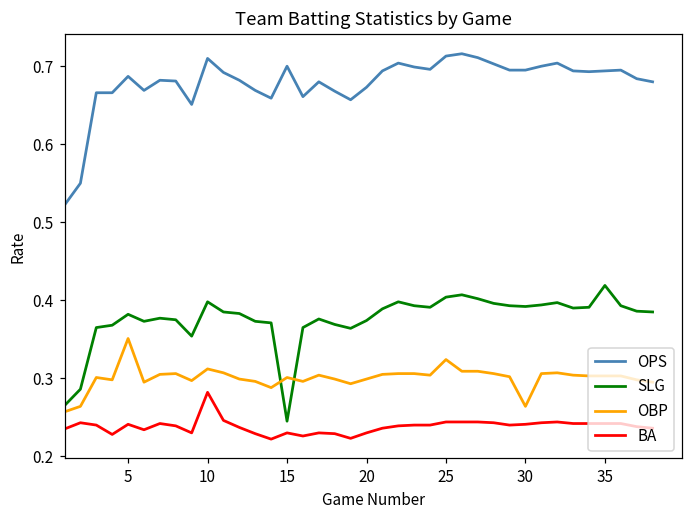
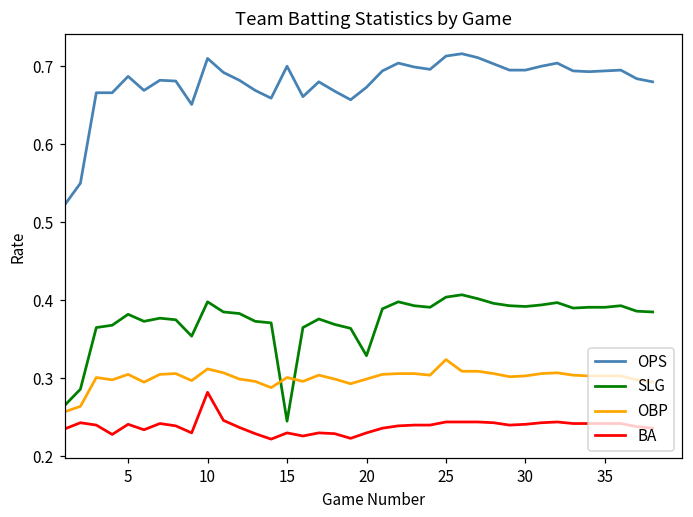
  {
    "OPS": {
      "5": 0.69,
      "10": 0.71,
      "15": 0.70,
      "20": 0.67,
      "25": 0.71,
      "30": 0.70,
      "35": 0.69
    },
    "SLG": {
      "5": 0.38,
      "10": 0.40,
      "15": 0.25,
-     "20": 0.37,
+     "20": 0.33,
      "25": 0.40,
      "30": 0.39,
-     "35": 0.42
+     "35": 0.39
    },
    "OBP": {
-     "5": 0.35,
+     "5": 0.31,
      "10": 0.31,
      "15": 0.30,
      "20": 0.30,
      "25": 0.32,
-     "30": 0.26
+     "30": 0.30
    },
    "BA": {
      "5": 0.24,
      "10": 0.28,
      "15": 0.23,
      "20": 0.23,
      "25": 0.24,
      "30": 0.24
    }
  }
